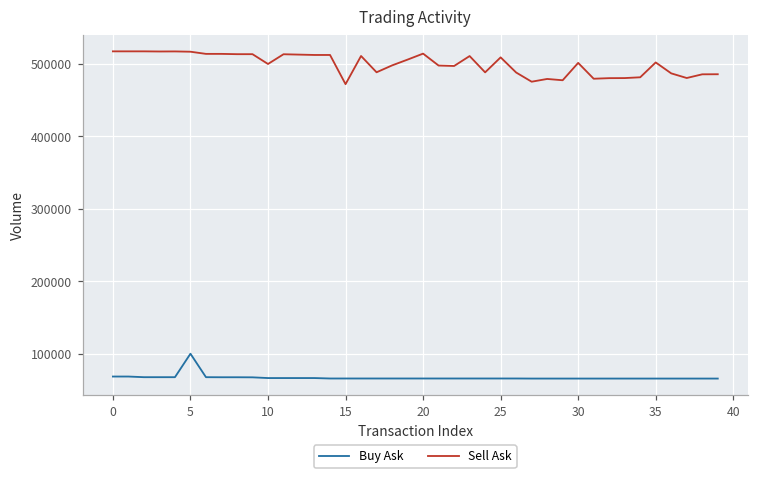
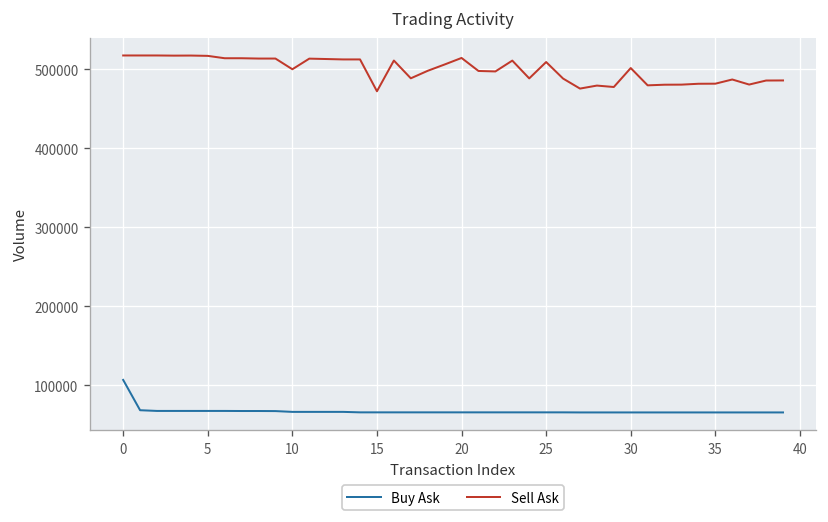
  {
    "Buy Ask": {
-     "0": 70000,
-     "5": 100000,
+     "0": 110000,
+     "5": 70000,
      "10": 70000,
      "15": 70000,
      "20": 70000,
      "25": 70000,
      "30": 70000,
      "35": 70000
    },
    "Sell Ask": {
      "0": 520000,
      "5": 520000,
      "10": 500000,
      "15": 470000,
      "20": 510000,
      "25": 510000,
      "30": 500000,
-     "35": 500000
+     "35": 480000
    }
  }
